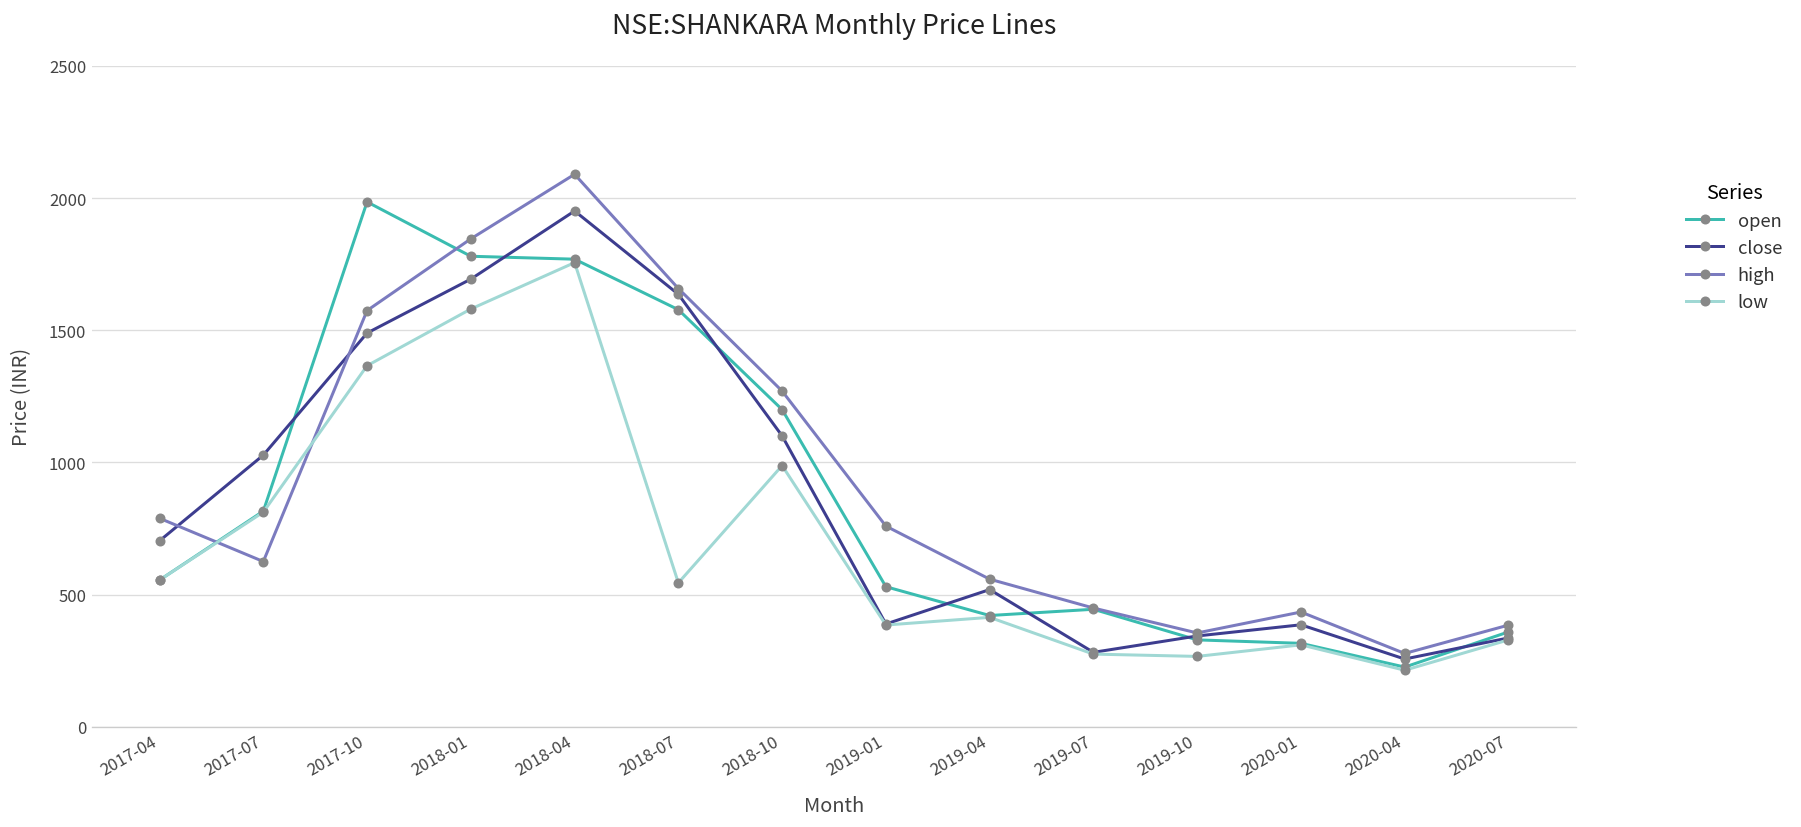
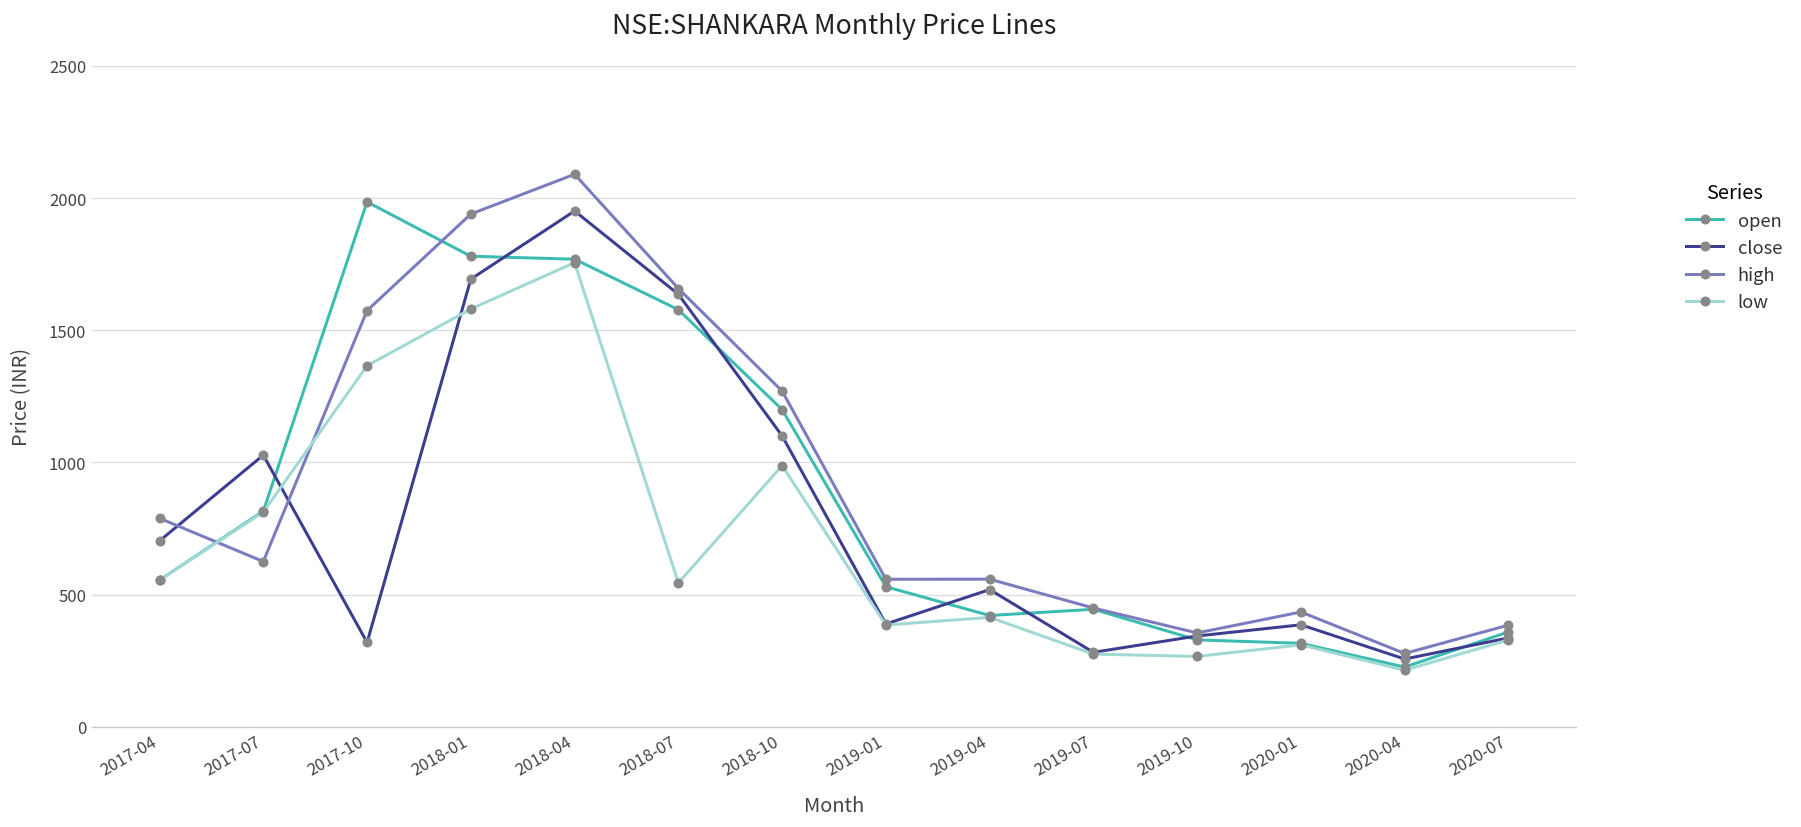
  {
    "open": {
      "2017-10": 1990,
      "2018-01": 1780,
      "2018-04": 1770,
      "2018-07": 1580,
      "2018-10": 1200,
      "2019-01": 530,
      "2019-10": 330,
      "2020-04": 230,
      "2020-07": 360
    },
    "close": {
      "2017-04": 700,
      "2017-07": 1030,
-     "2017-10": 1490,
+     "2017-10": 320,
      "2018-01": 1690,
      "2018-04": 1950,
      "2018-07": 1640,
      "2018-10": 1100,
      "2019-04": 520,
      "2020-01": 390,
      "2020-04": 260
    },
    "high": {
      "2017-04": 790,
      "2017-07": 630,
      "2017-10": 1570,
-     "2018-01": 1850,
+     "2018-01": 1940,
      "2018-04": 2090,
      "2018-07": 1660,
      "2018-10": 1270,
-     "2019-01": 760,
+     "2019-01": 560,
      "2019-04": 560,
      "2020-01": 430,
      "2020-04": 280,
      "2020-07": 380
    },
    "low": {
      "2017-10": 1370,
      "2018-01": 1580,
      "2018-04": 1760,
      "2018-07": 540,
      "2018-10": 990,
      "2019-10": 270,
      "2020-04": 210
    }
  }
